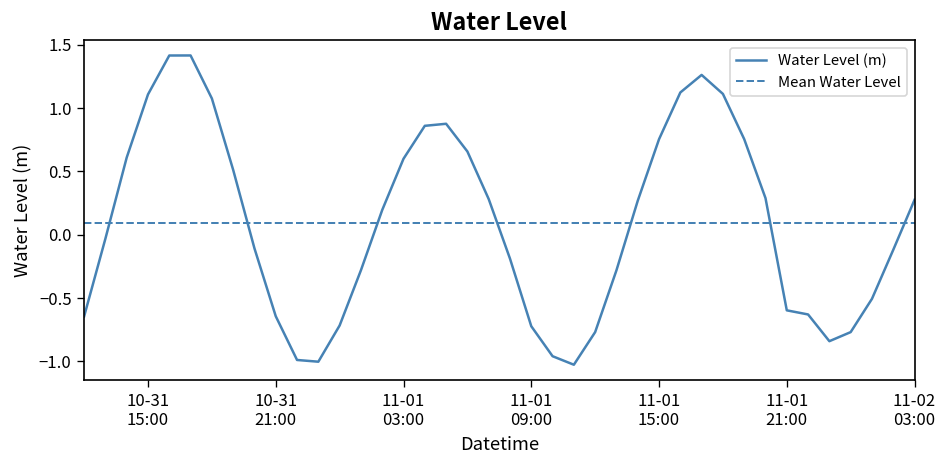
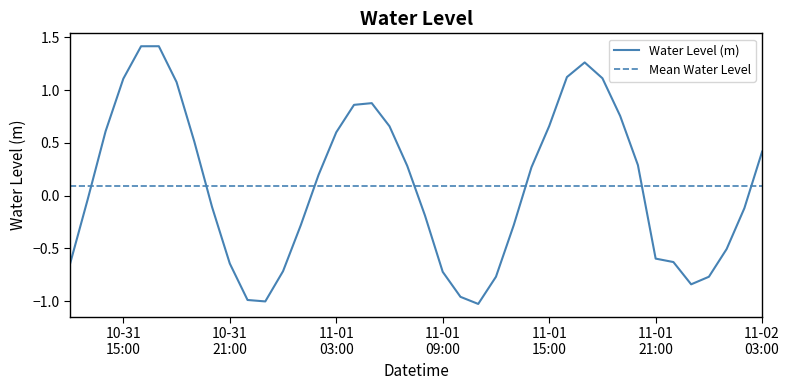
  {
    "10-31 15:00": 1.11,
    "10-31 21:00": -0.64,
    "11-01 03:00": 0.60,
    "11-01 09:00": -0.72,
-   "11-01 15:00": 0.75,
+   "11-01 15:00": 0.66,
    "11-01 21:00": -0.60,
-   "11-02 03:00": 0.28
+   "11-02 03:00": 0.42
  }
